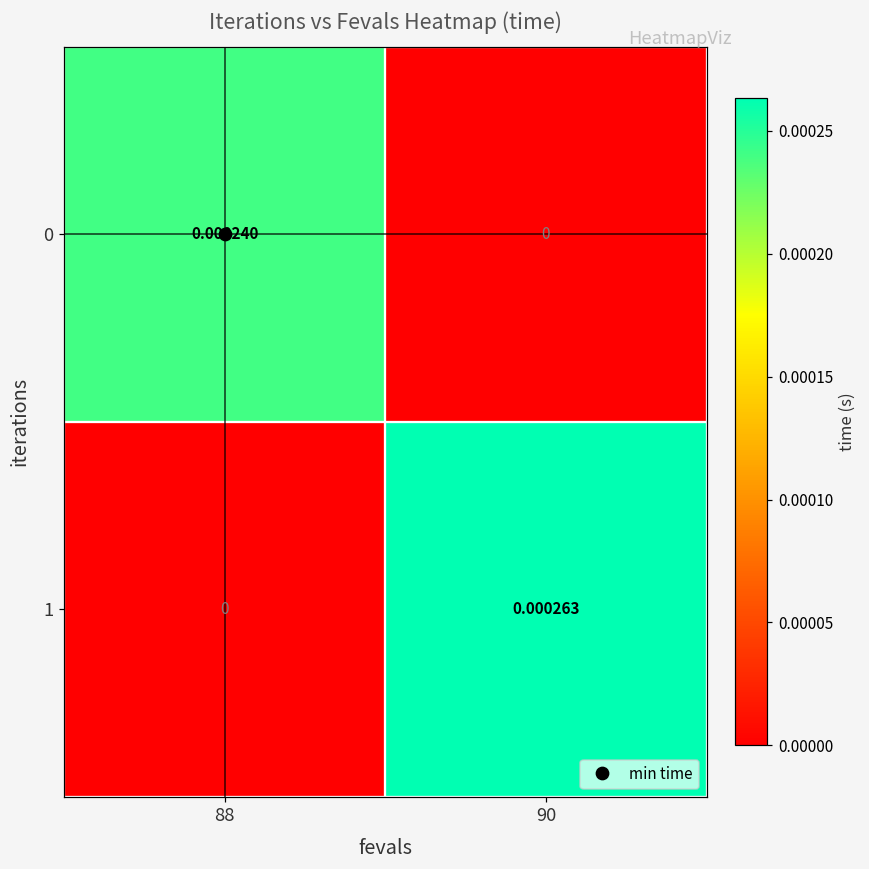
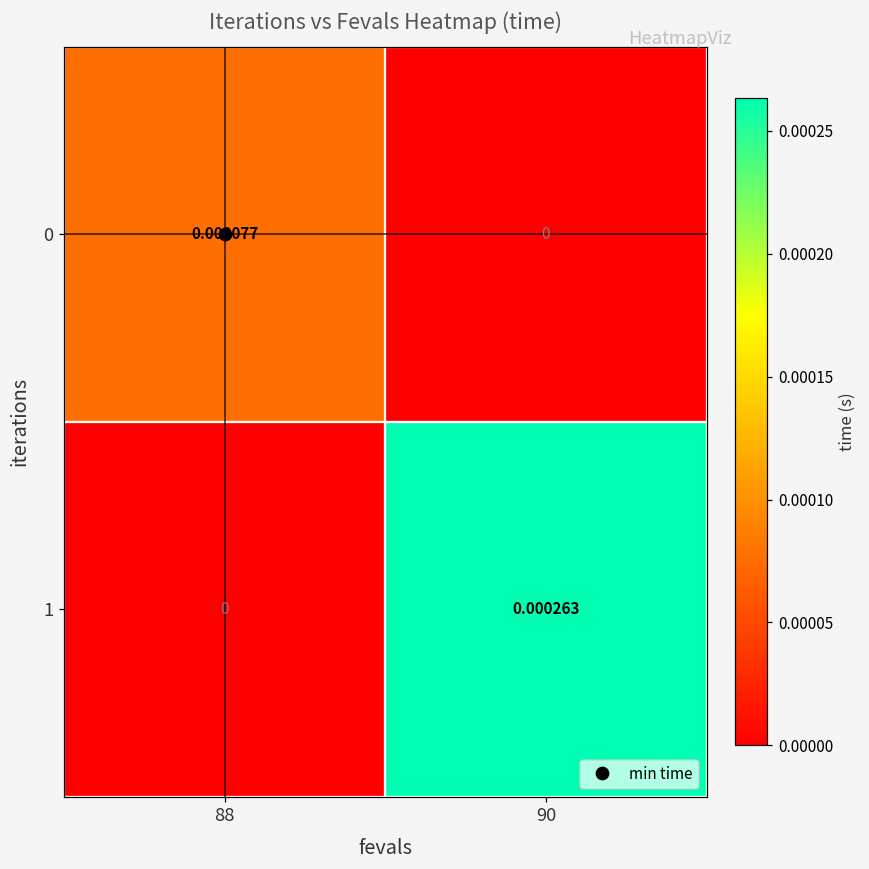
  {
    "0": {
-     "88": 0.000240,
+     "88": 0.000077,
      "90": 0
    },
    "1": {
      "88": 0,
      "90": 0.000263
    }
  }
